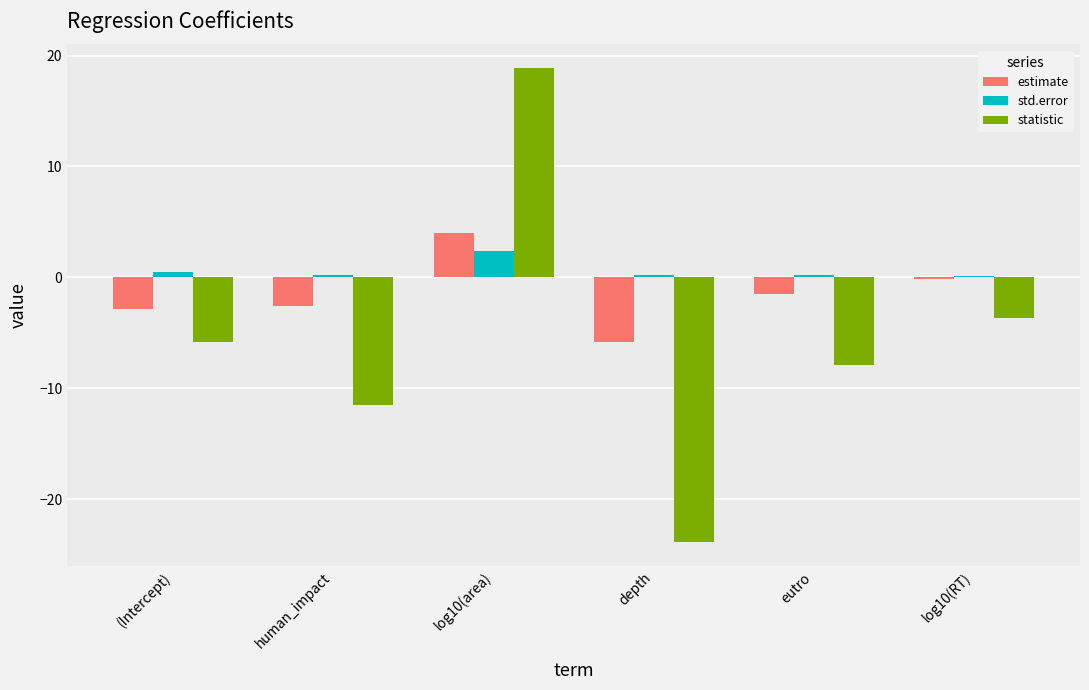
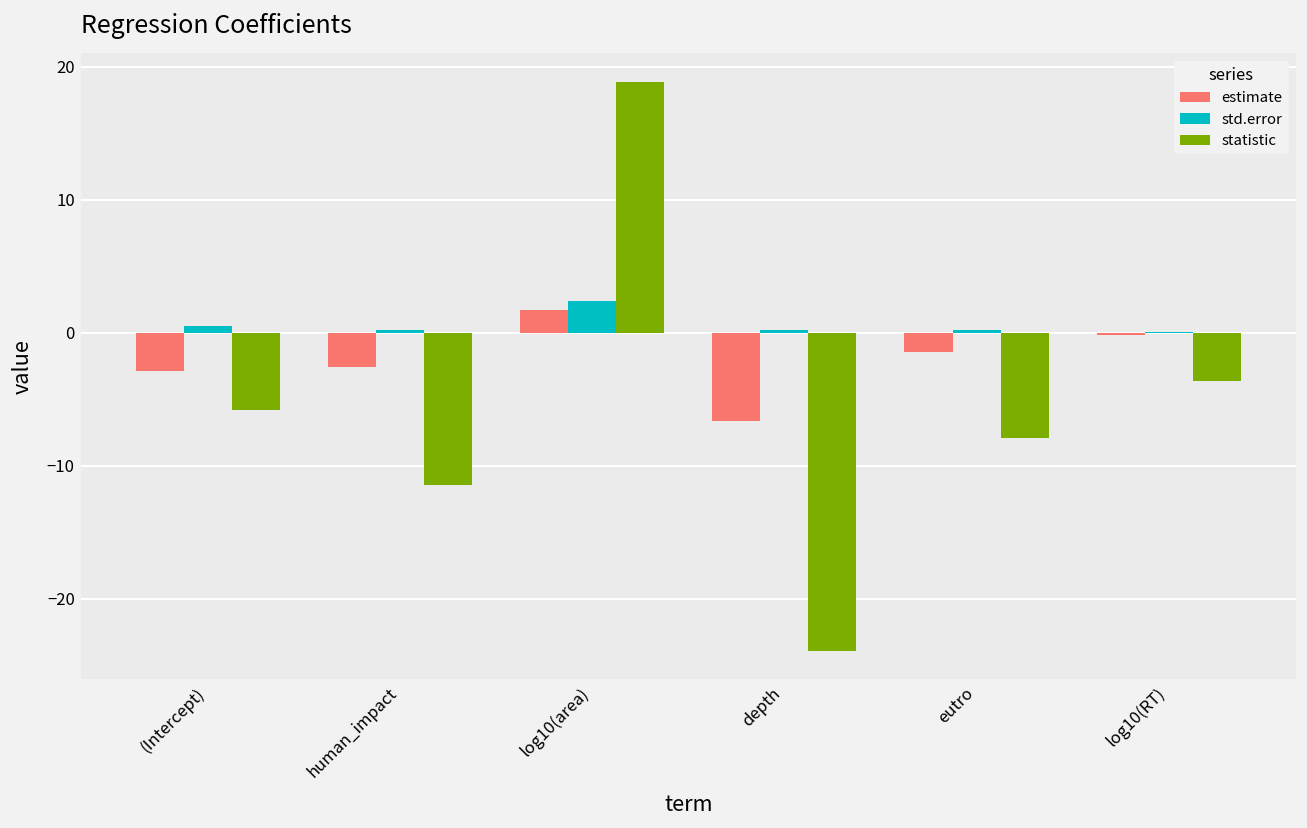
  {
    "estimate": {
      "(Intercept)": -2.8,
      "human_impact": -2.6,
-     "log10(area)": 4.0,
-     "depth": -5.8,
+     "log10(area)": 1.7,
+     "depth": -6.6,
      "eutro": -1.5
    },
    "std.error": {
      "(Intercept)": 0.5,
      "log10(area)": 2.4,
      "depth": 0.2
    },
    "statistic": {
      "(Intercept)": -5.8,
      "human_impact": -11.5,
      "log10(area)": 18.9,
      "depth": -23.9,
      "eutro": -7.9,
      "log10(RT)": -3.7
    }
  }
